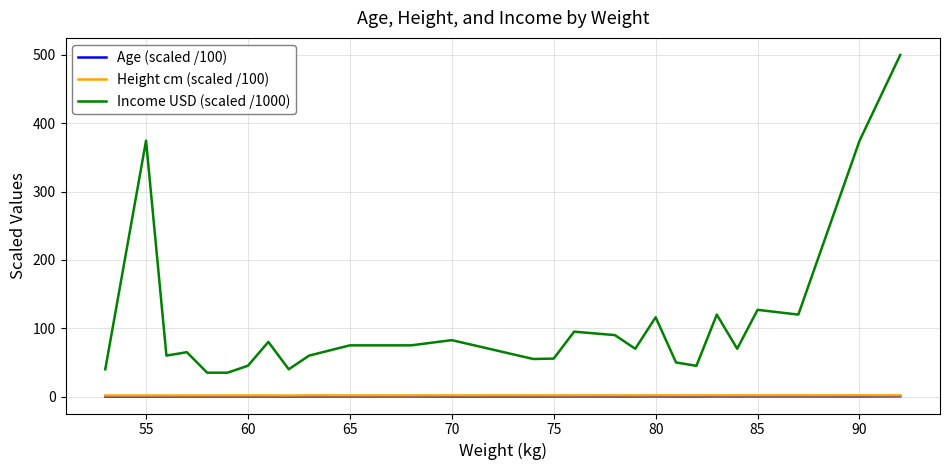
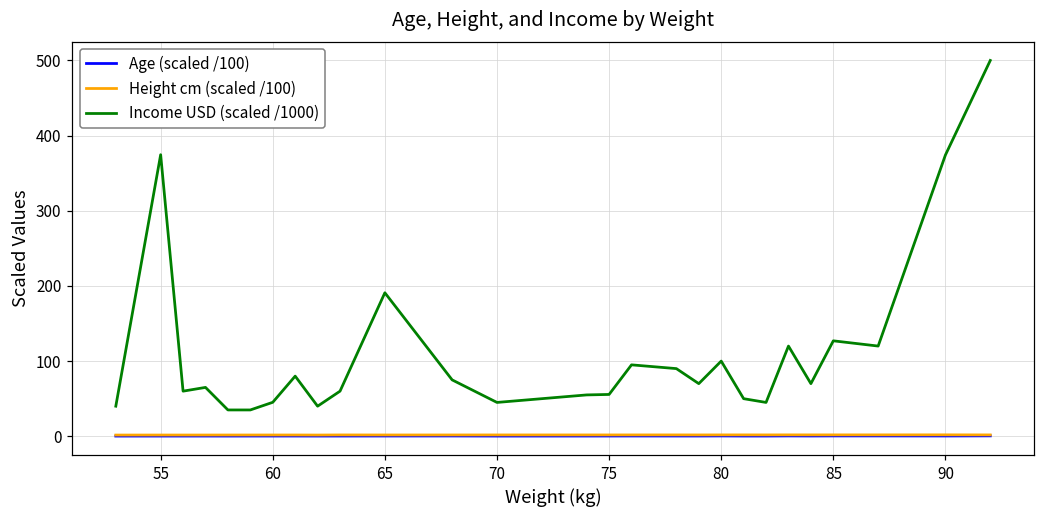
  {
    "Income USD (scaled /1000)": {
      "55": 370,
      "60": 50,
-     "65": 80,
-     "70": 80,
+     "65": 190,
+     "70": 50,
      "75": 60,
-     "80": 120,
+     "80": 100,
      "85": 130,
      "90": 370
    }
  }
